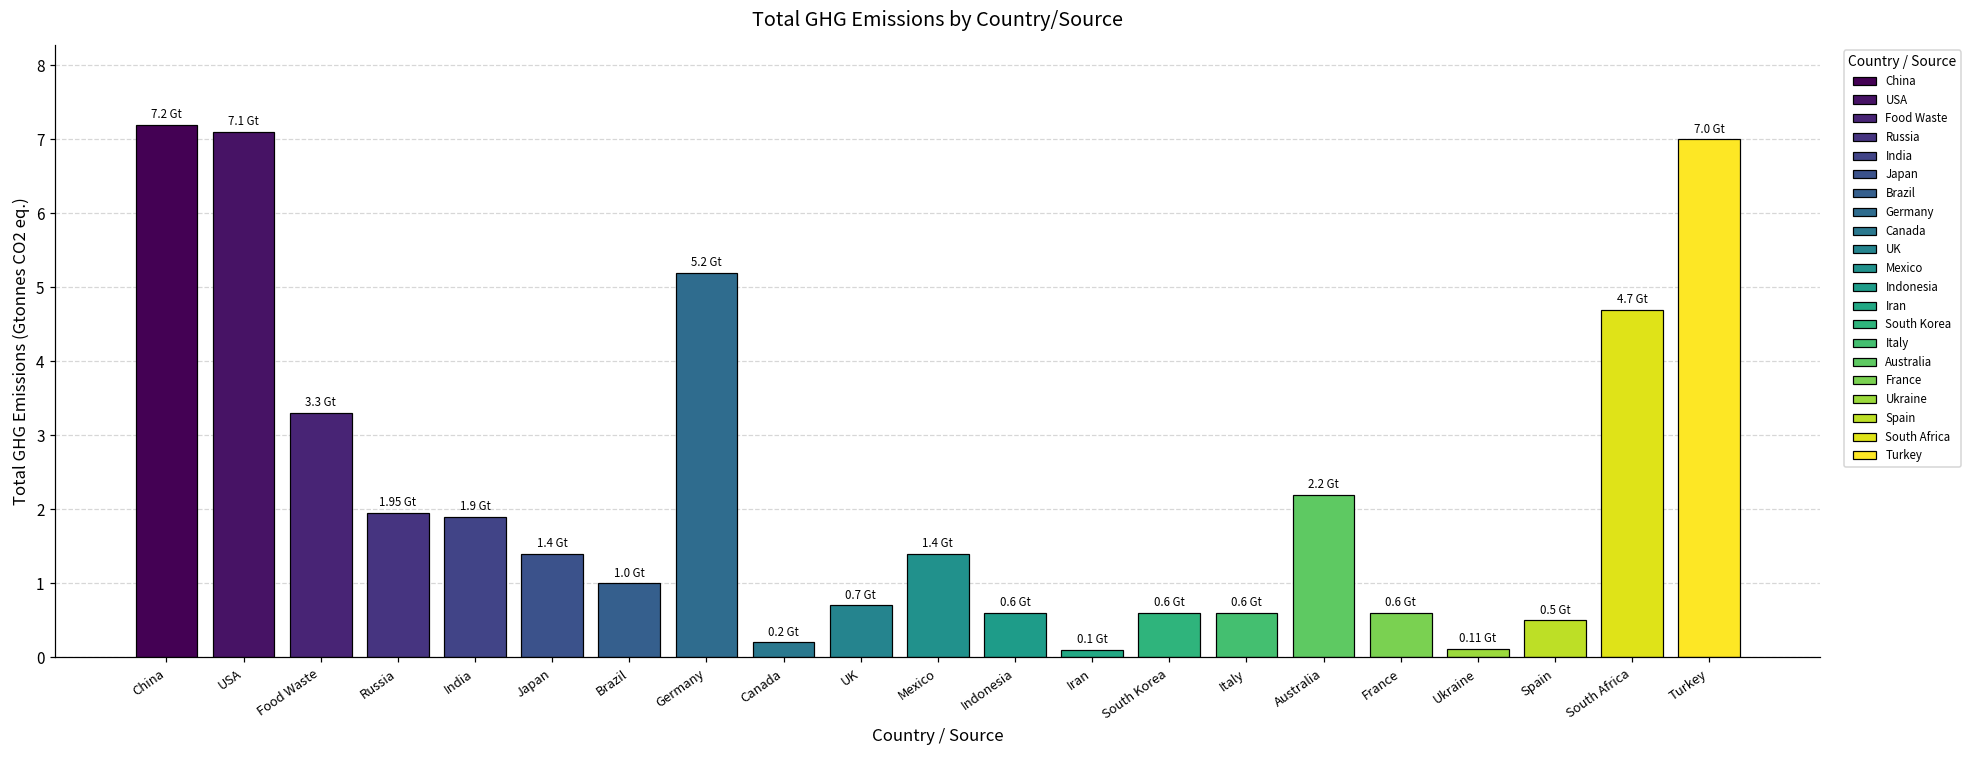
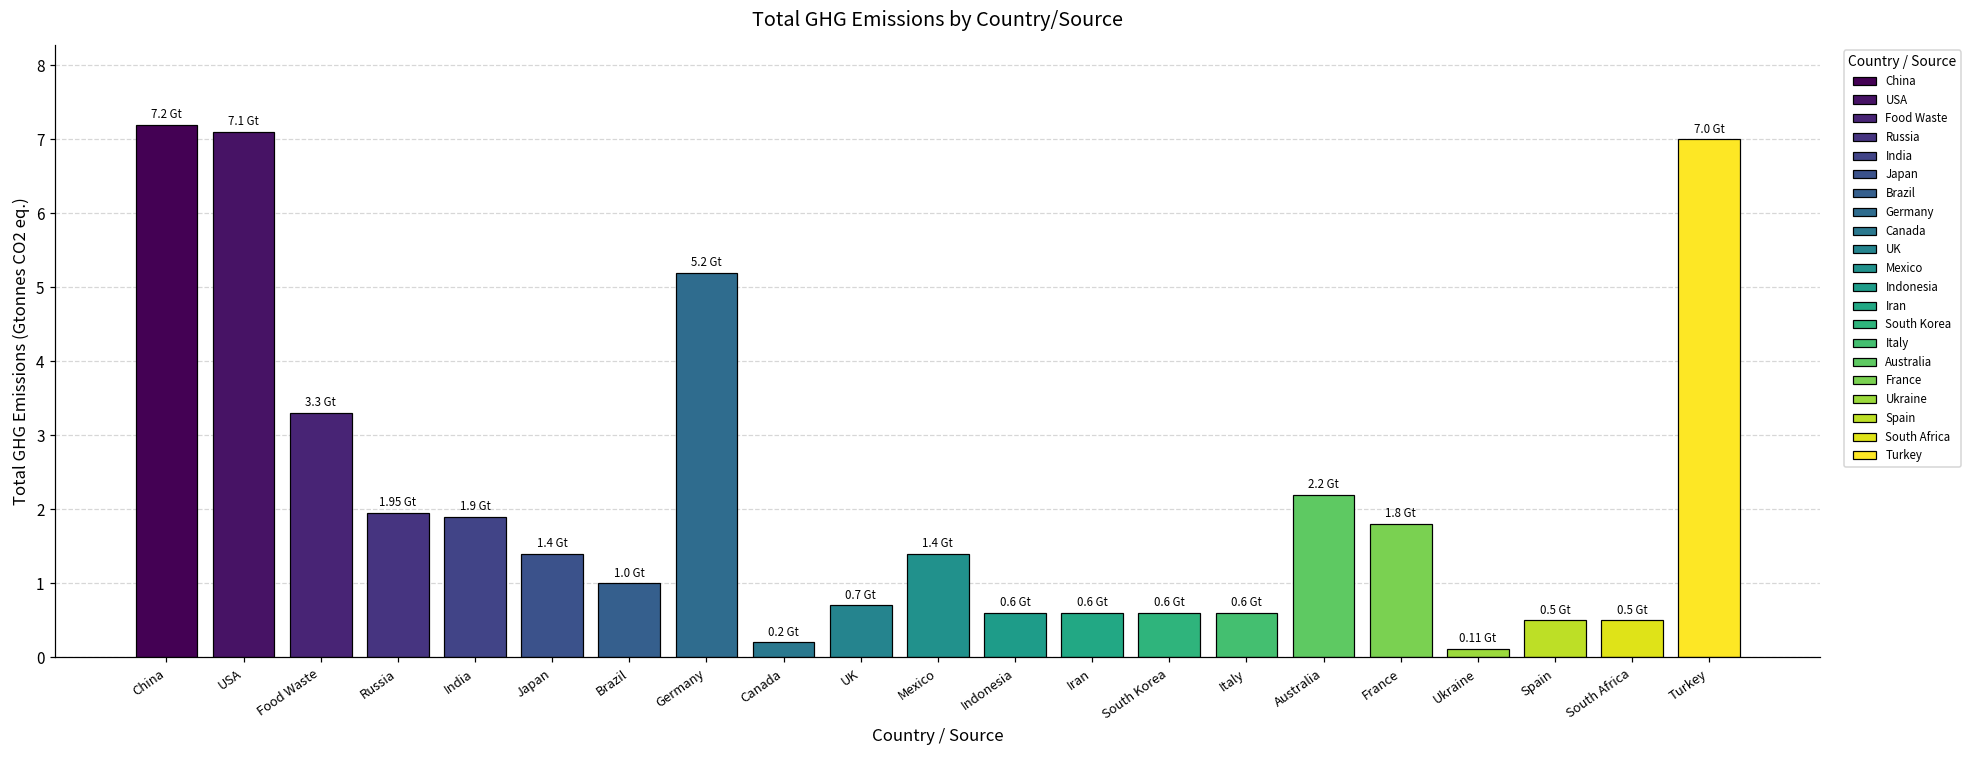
  {
    "China": 7.2,
    "USA": 7.1,
    "Food Waste": 3.3,
    "Russia": 1.95,
    "India": 1.9,
    "Japan": 1.4,
    "Brazil": 1.0,
    "Germany": 5.2,
    "Canada": 0.2,
    "UK": 0.7,
    "Mexico": 1.4,
    "Indonesia": 0.6,
-   "Iran": 0.1,
+   "Iran": 0.6,
    "South Korea": 0.6,
    "Italy": 0.6,
    "Australia": 2.2,
-   "France": 0.6,
+   "France": 1.8,
    "Ukraine": 0.11,
    "Spain": 0.5,
-   "South Africa": 4.7,
+   "South Africa": 0.5,
    "Turkey": 7.0
  }
